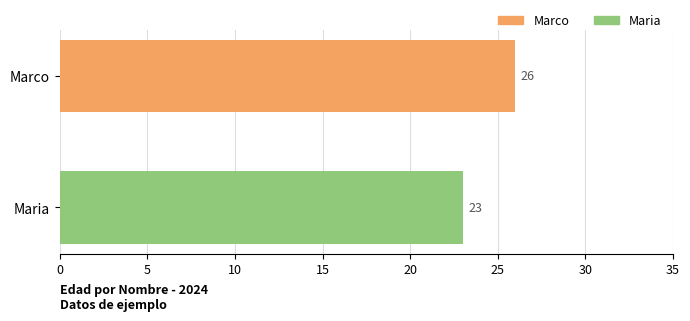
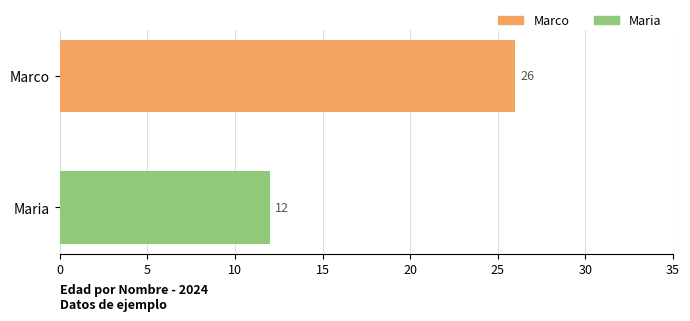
  {
    "Marco": 26,
-   "Maria": 23
+   "Maria": 12
  }
